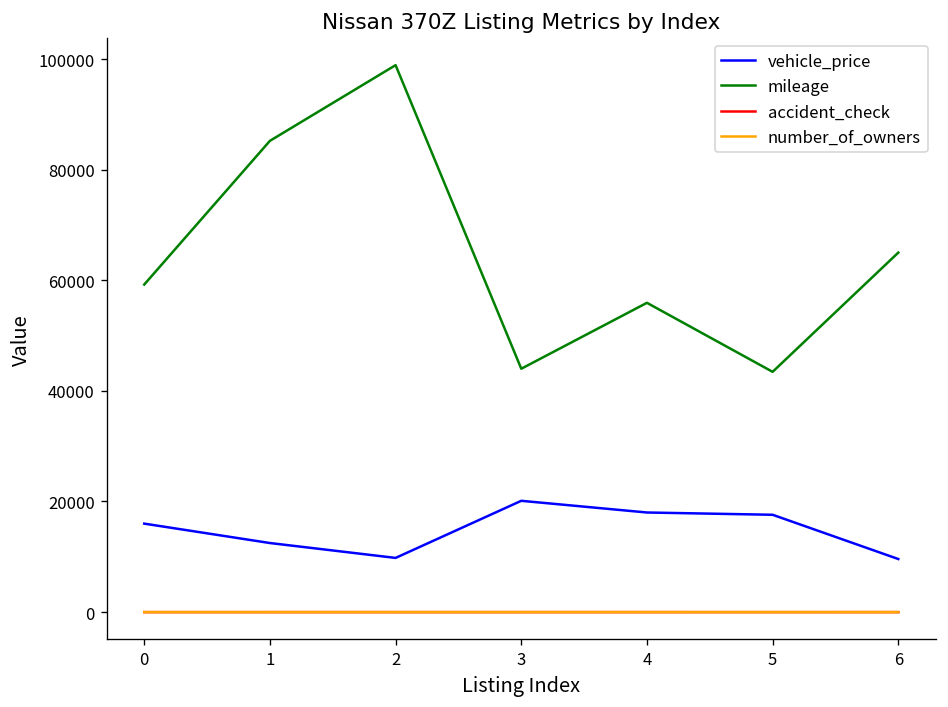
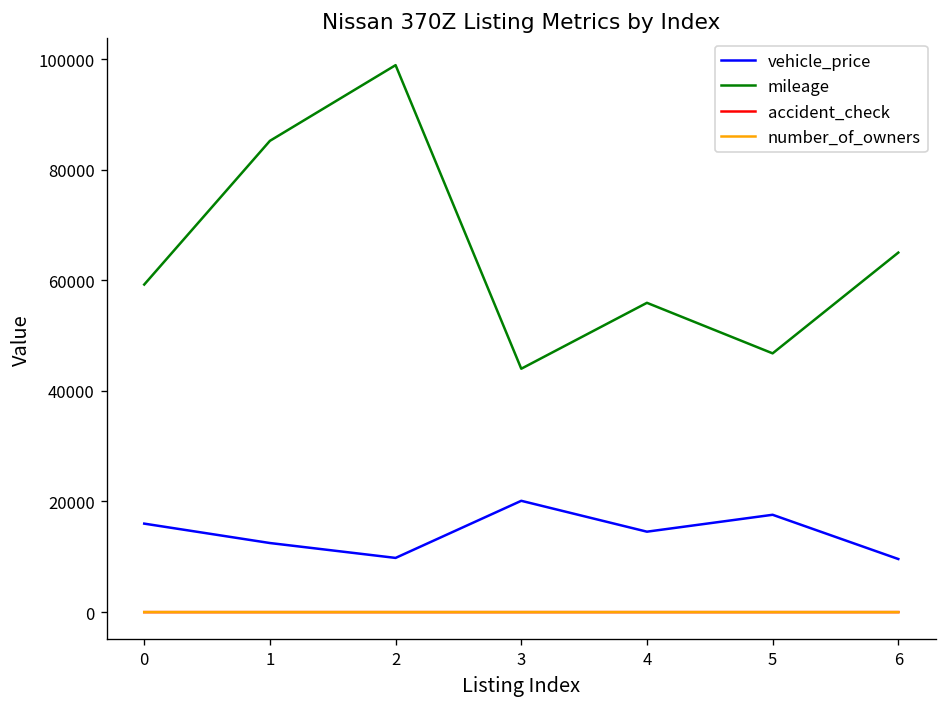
  {
    "vehicle_price": {
      "0": 16000,
      "1": 12000,
      "2": 10000,
      "3": 20000,
-     "4": 18000,
+     "4": 15000,
      "5": 18000,
      "6": 10000
    },
    "mileage": {
      "0": 59000,
      "1": 85000,
      "2": 99000,
      "3": 44000,
      "4": 56000,
-     "5": 43000,
+     "5": 47000,
      "6": 65000
    },
    "number_of_owners": {
      "0": 0,
      "1": 0,
      "2": 0,
      "3": 0,
      "4": 0,
      "5": 0,
      "6": 0
    }
  }
